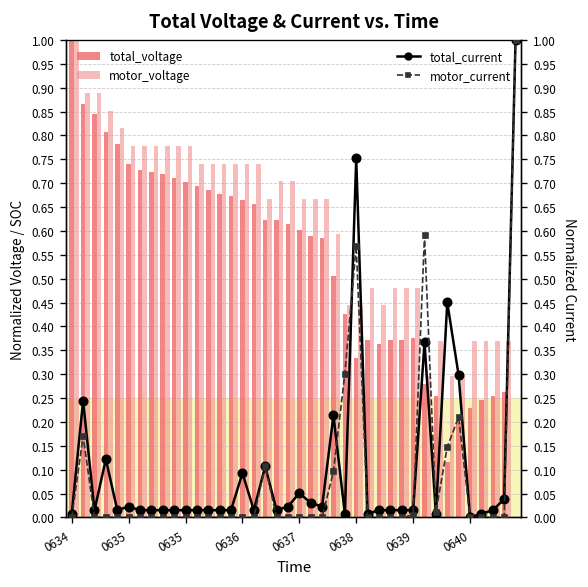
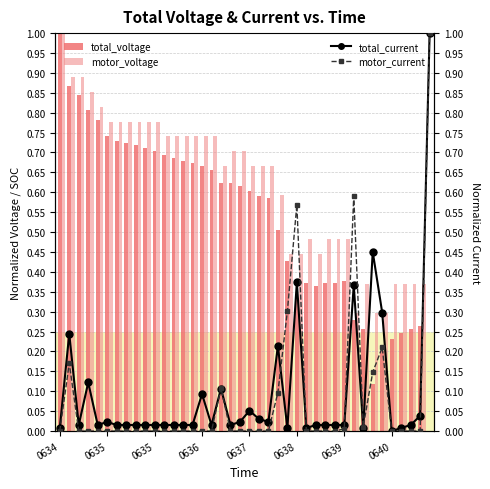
  {
    "total_current": {
      "0634": 0.01,
      "0636": 0.09,
      "0637": 0.05,
-     "0638": 0.75,
+     "0638": 0.37,
      "0639": 0.02
    },
    "motor_current": {
      "0634": 0.00,
      "0636": 0.00,
      "0637": 0.00,
      "0638": 0.57,
      "0639": 0.01
    }
  }
